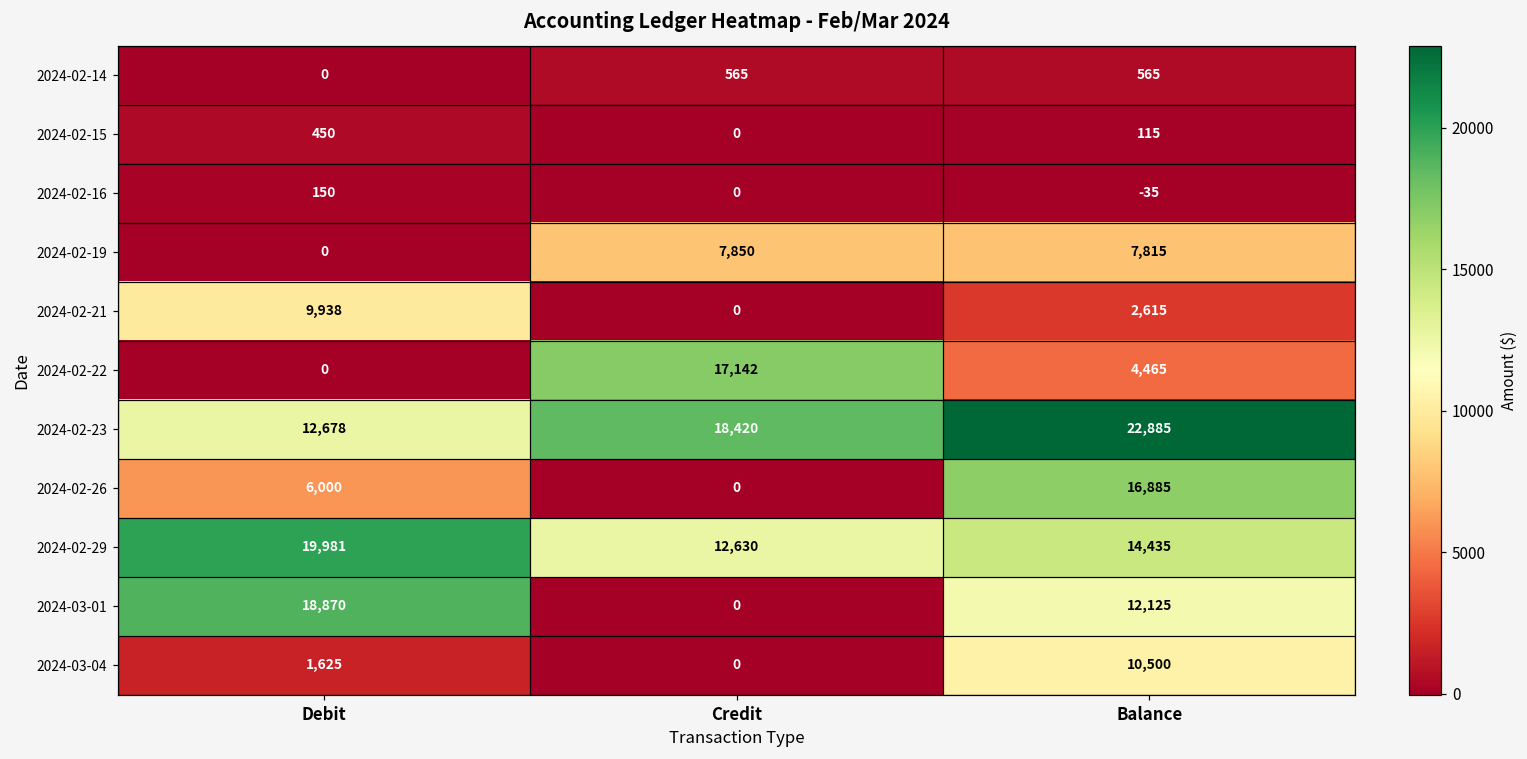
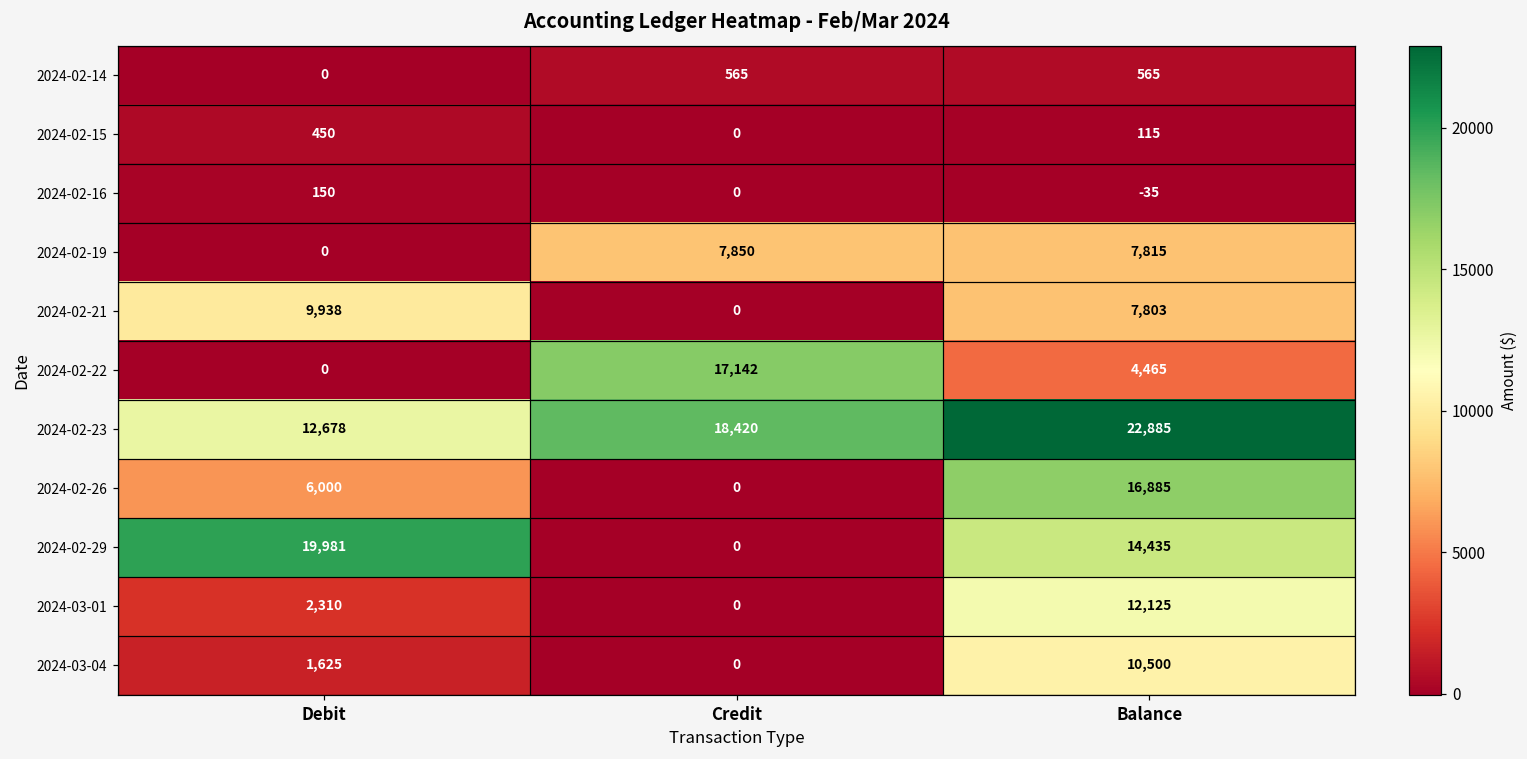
  {
    "2024-02-14": {
      "Debit": "0",
      "Credit": "565",
      "Balance": "565"
    },
    "2024-02-15": {
      "Debit": "450",
      "Credit": "0",
      "Balance": "115"
    },
    "2024-02-16": {
      "Debit": "150",
      "Credit": "0",
      "Balance": "-35"
    },
    "2024-02-19": {
      "Debit": "0",
      "Credit": "7,850",
      "Balance": "7,815"
    },
    "2024-02-21": {
      "Debit": "9,938",
      "Credit": "0",
-     "Balance": "2,615"
+     "Balance": "7,803"
    },
    "2024-02-22": {
      "Debit": "0",
      "Credit": "17,142",
      "Balance": "4,465"
    },
    "2024-02-23": {
      "Debit": "12,678",
      "Credit": "18,420",
      "Balance": "22,885"
    },
    "2024-02-26": {
      "Debit": "6,000",
      "Credit": "0",
      "Balance": "16,885"
    },
    "2024-02-29": {
      "Debit": "19,981",
-     "Credit": "12,630",
+     "Credit": "0",
      "Balance": "14,435"
    },
    "2024-03-01": {
-     "Debit": "18,870",
+     "Debit": "2,310",
      "Credit": "0",
      "Balance": "12,125"
    },
    "2024-03-04": {
      "Debit": "1,625",
      "Credit": "0",
      "Balance": "10,500"
    }
  }
